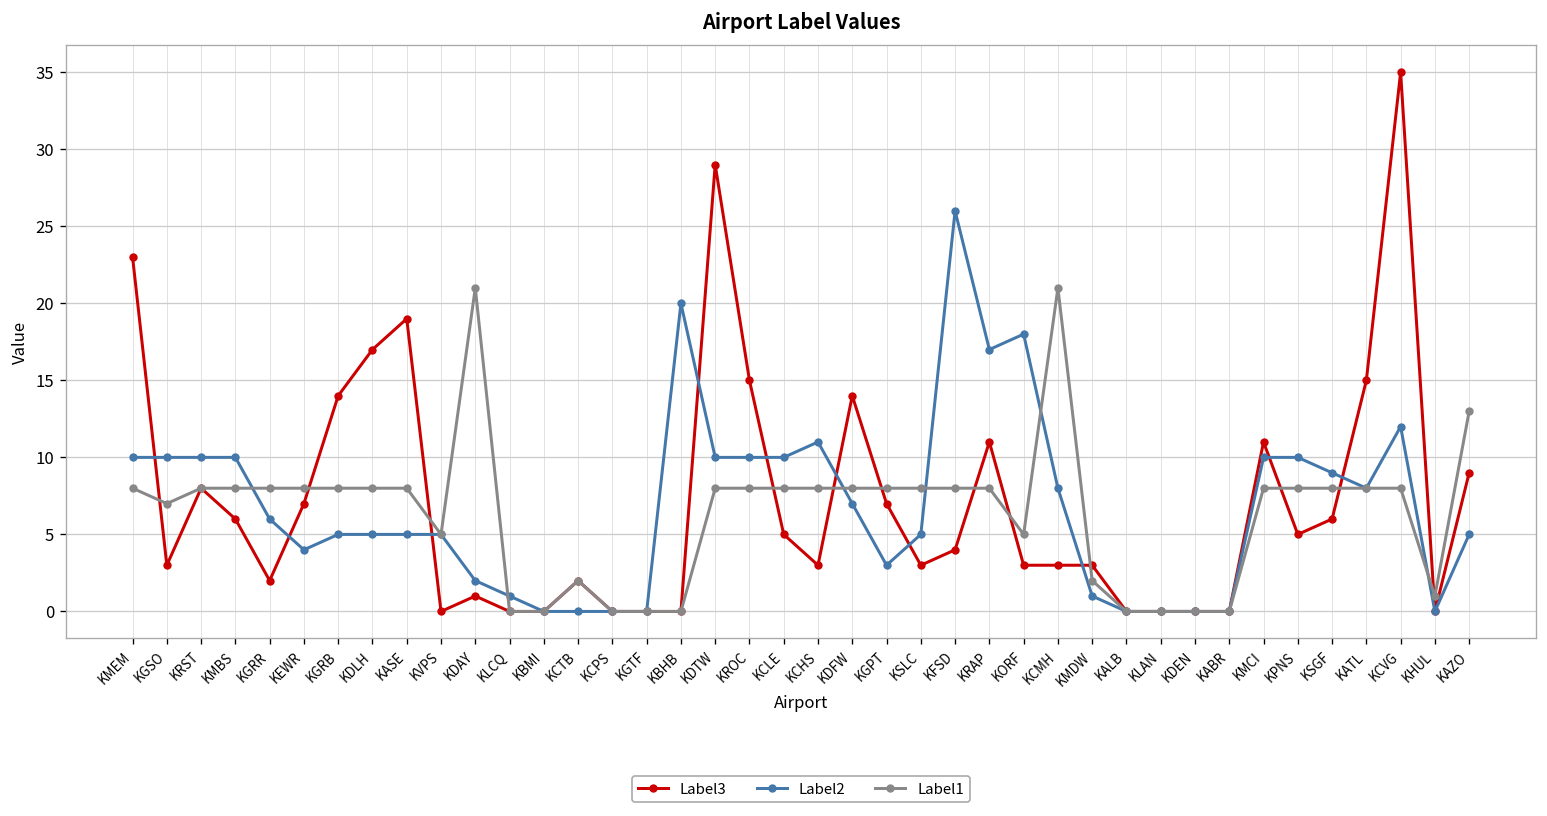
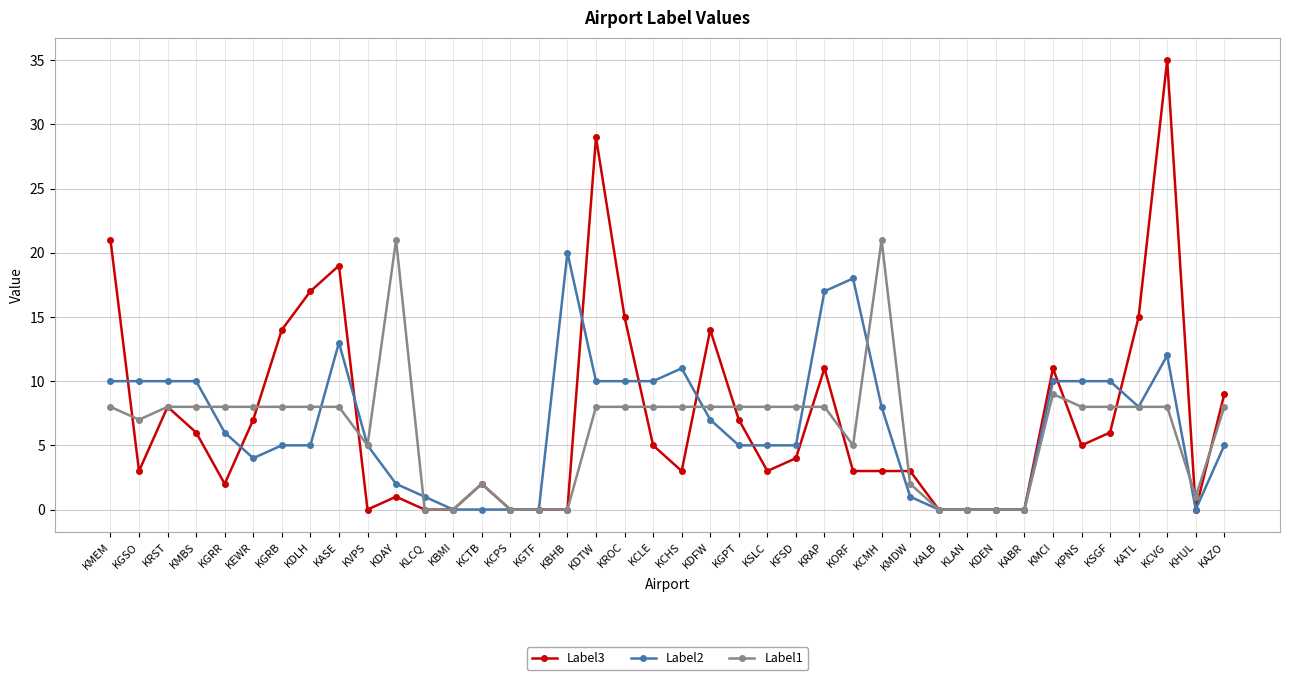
  {
    "Label3": {
-     "KMEM": 23,
+     "KMEM": 21,
      "KGSO": 3,
      "KMBS": 6,
      "KGRR": 2,
      "KEWR": 7,
      "KGRB": 14,
      "KDLH": 17,
      "KASE": 19,
      "KVPS": 0,
      "KDAY": 1,
      "KDTW": 29,
      "KROC": 15,
      "KCLE": 5,
      "KCHS": 3,
      "KDFW": 14,
      "KGPT": 7,
      "KSLC": 3,
      "KFSD": 4,
      "KRAP": 11,
      "KORF": 3,
      "KCMH": 3,
      "KMDW": 3,
      "KMCI": 11,
      "KPNS": 5,
      "KSGF": 6,
      "KATL": 15,
      "KCVG": 35,
      "KAZO": 9
    },
    "Label2": {
      "KMEM": 10,
      "KGSO": 10,
      "KRST": 10,
      "KMBS": 10,
      "KGRR": 6,
      "KEWR": 4,
      "KGRB": 5,
      "KDLH": 5,
-     "KASE": 5,
+     "KASE": 13,
      "KDAY": 2,
      "KLCQ": 1,
      "KCTB": 0,
      "KBHB": 20,
      "KDTW": 10,
      "KROC": 10,
      "KCLE": 10,
      "KCHS": 11,
      "KDFW": 7,
-     "KGPT": 3,
+     "KGPT": 5,
      "KSLC": 5,
-     "KFSD": 26,
+     "KFSD": 5,
      "KRAP": 17,
      "KORF": 18,
      "KCMH": 8,
      "KMDW": 1,
      "KMCI": 10,
      "KPNS": 10,
-     "KSGF": 9,
+     "KSGF": 10,
      "KCVG": 12,
      "KAZO": 5
    },
    "Label1": {
      "KMEM": 8,
      "KGSO": 7,
      "KMBS": 8,
      "KGRR": 8,
      "KEWR": 8,
      "KGRB": 8,
      "KDLH": 8,
      "KASE": 8,
      "KDAY": 21,
      "KDTW": 8,
      "KROC": 8,
      "KCLE": 8,
      "KCHS": 8,
      "KDFW": 8,
      "KGPT": 8,
      "KSLC": 8,
      "KFSD": 8,
      "KRAP": 8,
      "KORF": 5,
      "KCMH": 21,
      "KMDW": 2,
-     "KMCI": 8,
+     "KMCI": 9,
      "KPNS": 8,
      "KSGF": 8,
      "KCVG": 8,
      "KHUL": 1,
-     "KAZO": 13
+     "KAZO": 8
    }
  }
